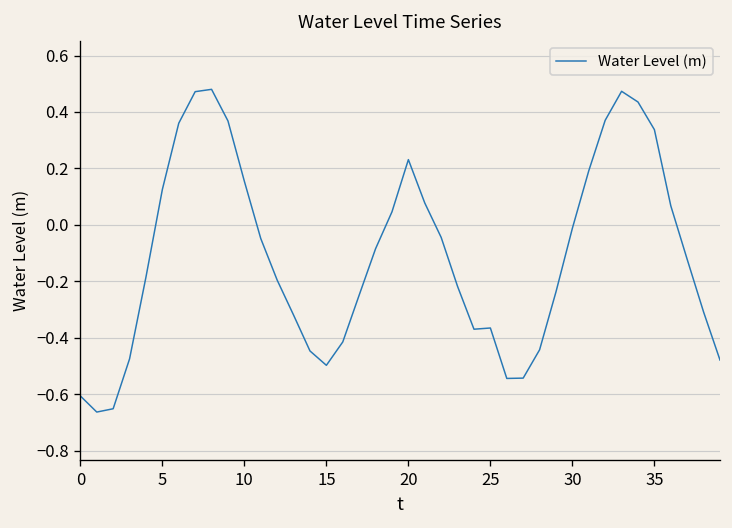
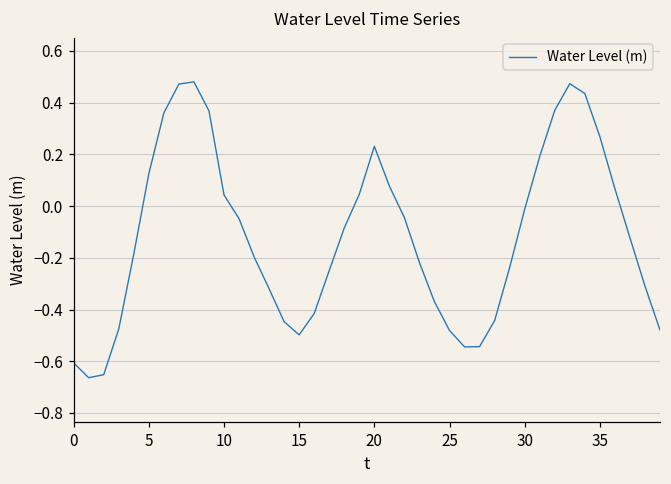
  {
    "0": -0.61,
    "5": 0.13,
-   "10": 0.15,
+   "10": 0.04,
    "15": -0.50,
    "20": 0.23,
-   "25": -0.37,
+   "25": -0.48,
    "30": -0.01,
-   "35": 0.34
+   "35": 0.27
  }
